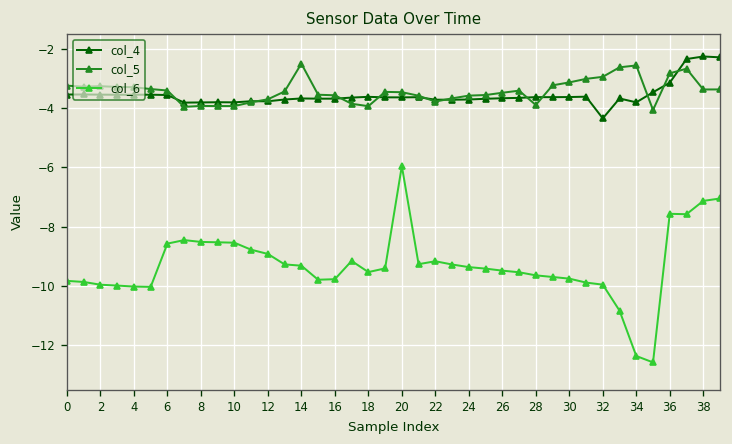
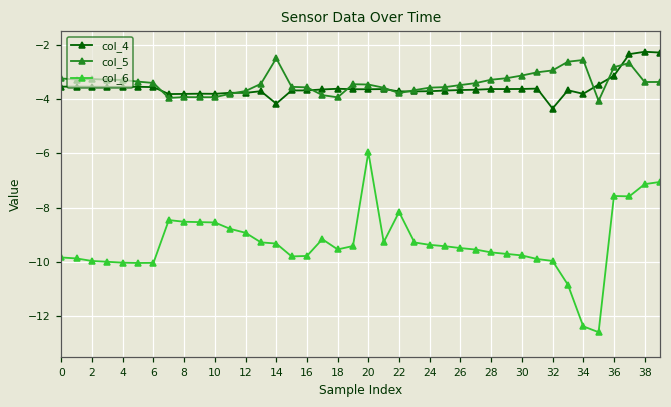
  {
    "col_4": {
      "0": -3.5,
      "6": -3.6,
      "8": -3.8,
      "10": -3.8,
-     "14": -3.7,
+     "14": -4.2,
      "16": -3.7,
      "18": -3.6,
      "20": -3.6,
      "24": -3.7,
      "26": -3.7,
      "28": -3.6,
      "30": -3.6,
      "32": -4.3,
      "34": -3.8,
      "36": -3.1,
      "38": -2.3
    },
    "col_5": {
      "0": -3.2,
      "6": -3.4,
      "8": -3.9,
      "10": -3.9,
      "14": -2.5,
      "16": -3.6,
      "18": -3.9,
      "20": -3.5,
      "24": -3.6,
      "26": -3.5,
-     "28": -3.9,
+     "28": -3.3,
      "30": -3.1,
      "32": -2.9,
      "34": -2.6,
      "36": -2.8,
      "38": -3.4
    },
    "col_6": {
      "0": -9.8,
      "2": -10.0,
      "4": -10.0,
-     "6": -8.6,
+     "6": -10.0,
      "8": -8.5,
      "10": -8.5,
      "12": -8.9,
      "14": -9.3,
      "16": -9.8,
      "18": -9.5,
      "20": -6.0,
-     "22": -9.2,
+     "22": -8.2,
      "24": -9.4,
      "26": -9.5,
      "28": -9.6,
      "30": -9.8,
      "32": -10.0,
      "34": -12.4,
      "36": -7.6,
      "38": -7.1
    }
  }
